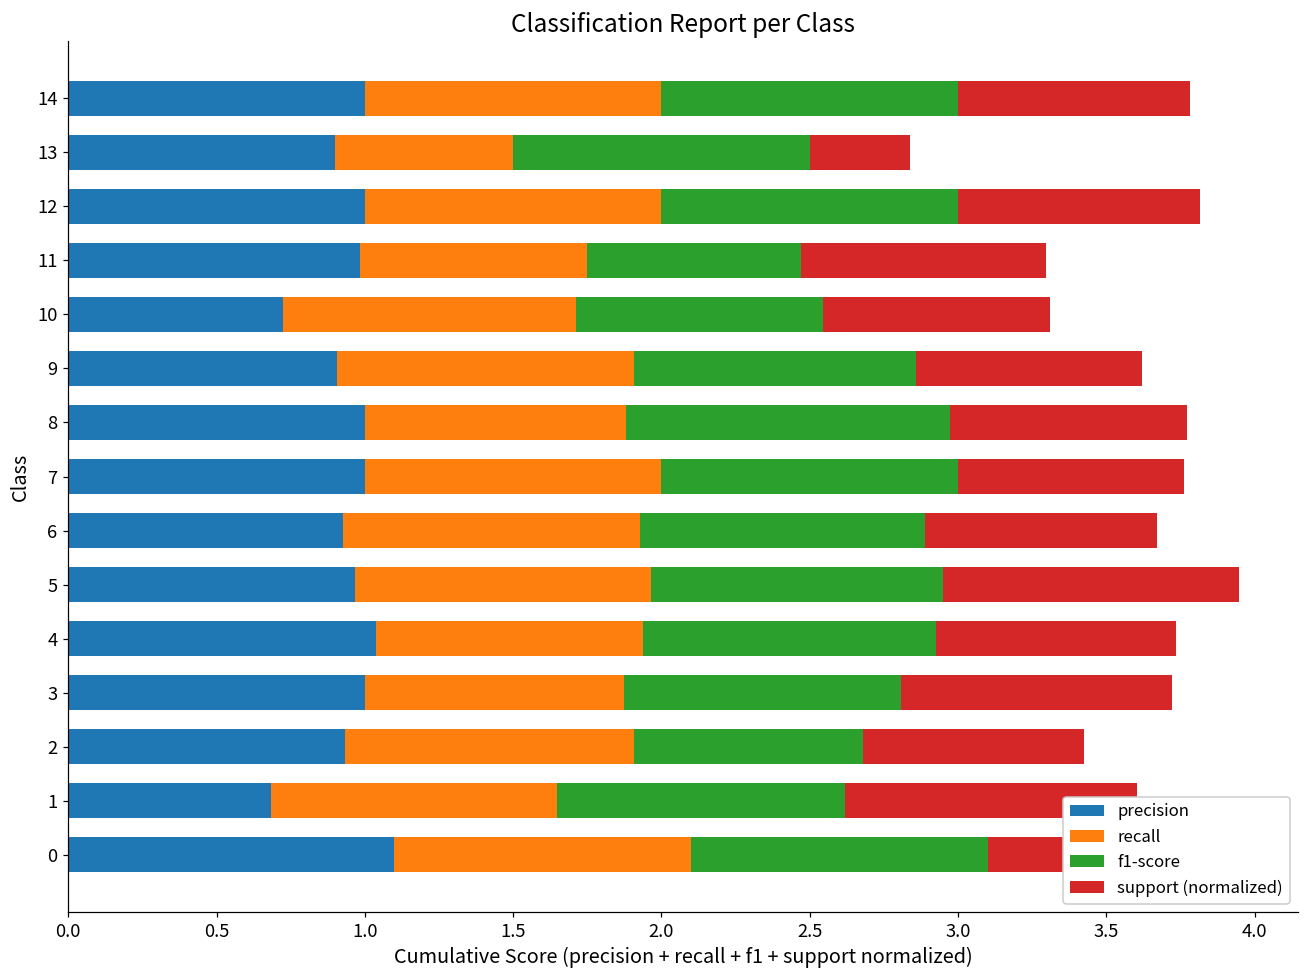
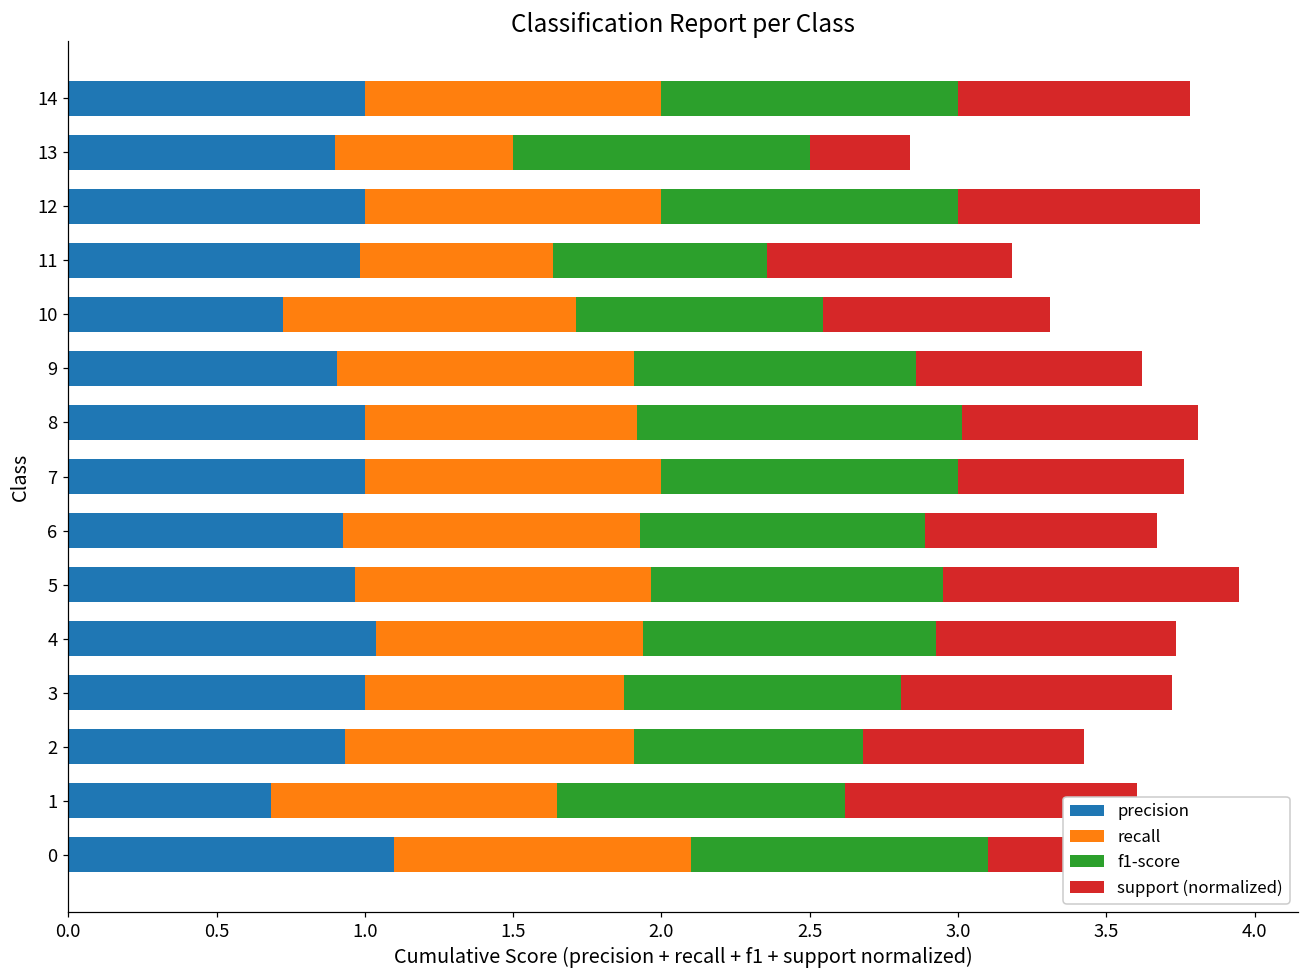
  {
    "precision": {
      "14": 1.00,
      "13": 0.90,
      "12": 1.00,
      "11": 0.98,
      "10": 0.72,
      "9": 0.91,
      "8": 1.00,
      "7": 1.00,
      "6": 0.93,
      "5": 0.97,
      "4": 1.04,
      "3": 1.00,
      "2": 0.93,
      "1": 0.68,
      "0": 1.10
    },
    "recall": {
      "14": 1.00,
      "13": 0.60,
      "12": 1.00,
-     "11": 0.76,
+     "11": 0.65,
      "10": 0.99,
      "9": 1.00,
-     "8": 0.88,
+     "8": 0.92,
      "7": 1.00,
      "6": 1.00,
      "5": 1.00,
      "4": 0.90,
      "3": 0.88,
      "2": 0.98,
      "1": 0.96,
      "0": 1.00
    },
    "f1-score": {
      "14": 1.00,
      "13": 1.00,
      "12": 1.00,
      "11": 0.72,
      "10": 0.83,
      "9": 0.95,
      "8": 1.09,
      "7": 1.00,
      "6": 0.96,
      "5": 0.98,
      "4": 0.99,
      "3": 0.93,
      "2": 0.77,
      "1": 0.97,
      "0": 1.00
    },
    "support (normalized)": {
      "14": 0.78,
      "13": 0.34,
      "12": 0.82,
      "11": 0.82,
      "10": 0.76,
      "9": 0.76,
      "8": 0.80,
      "7": 0.76,
      "6": 0.78,
      "5": 1.00,
      "4": 0.81,
      "3": 0.91,
      "2": 0.75
    }
  }
